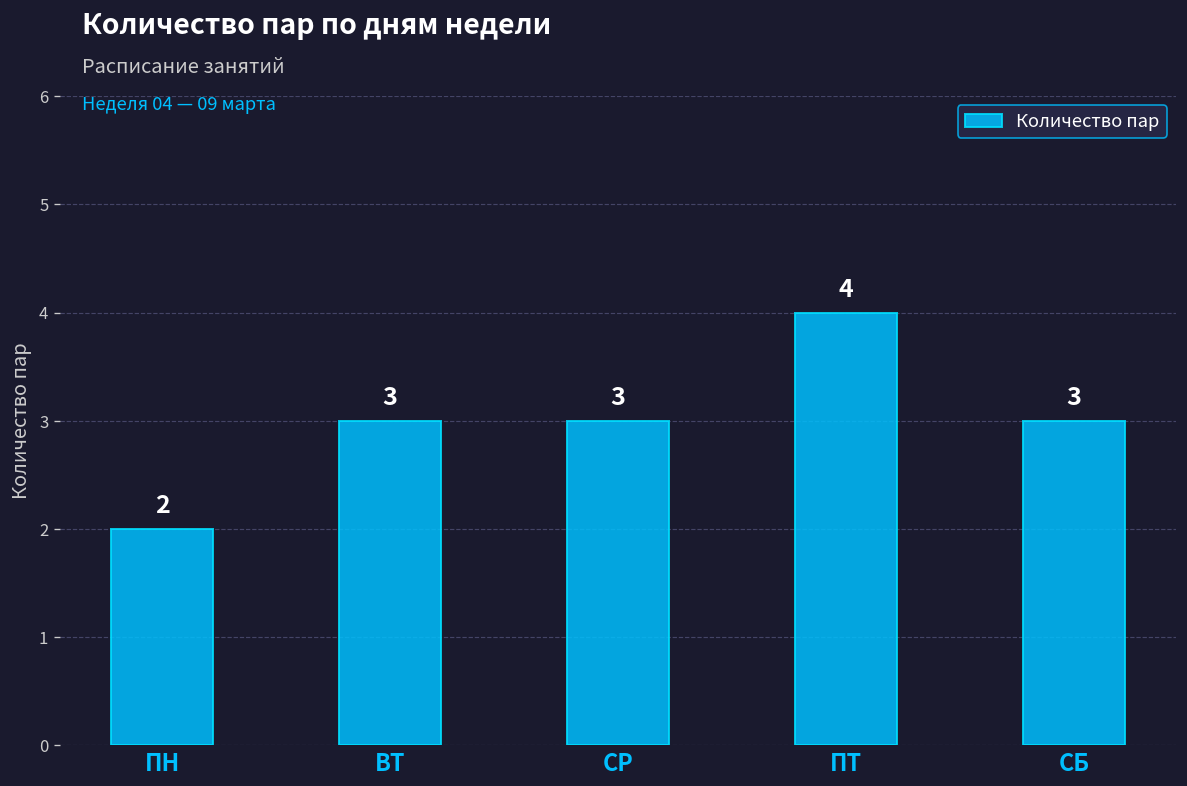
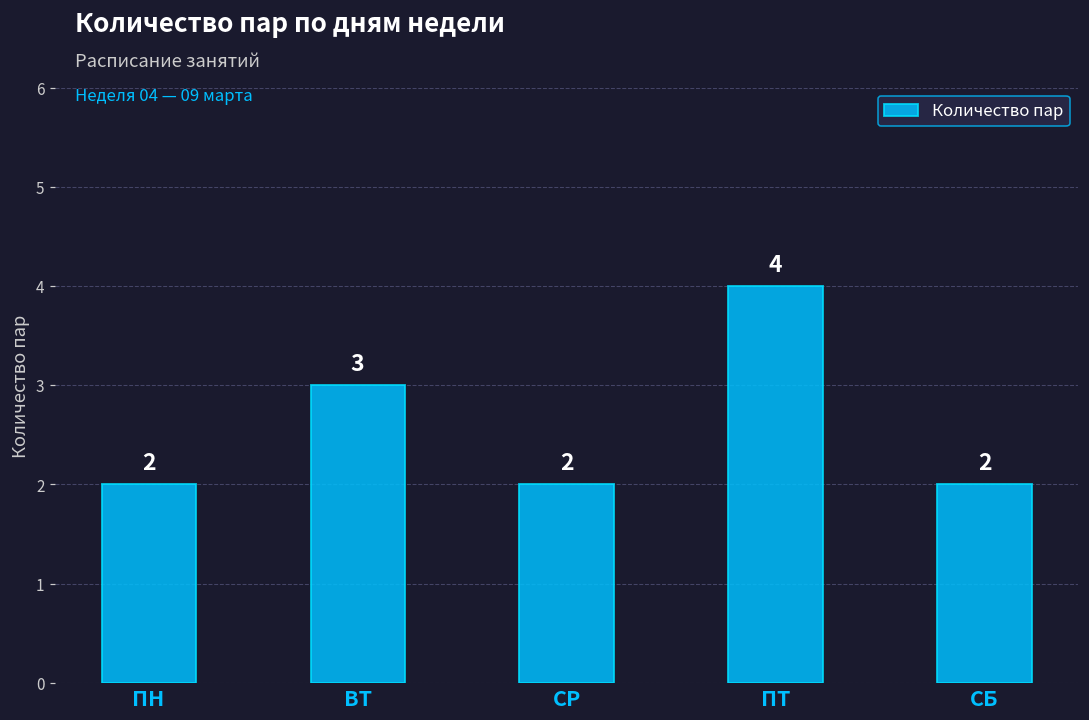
  {
    "ПН": 2,
    "ВТ": 3,
-   "СР": 3,
+   "СР": 2,
    "ПТ": 4,
-   "СБ": 3
+   "СБ": 2
  }
